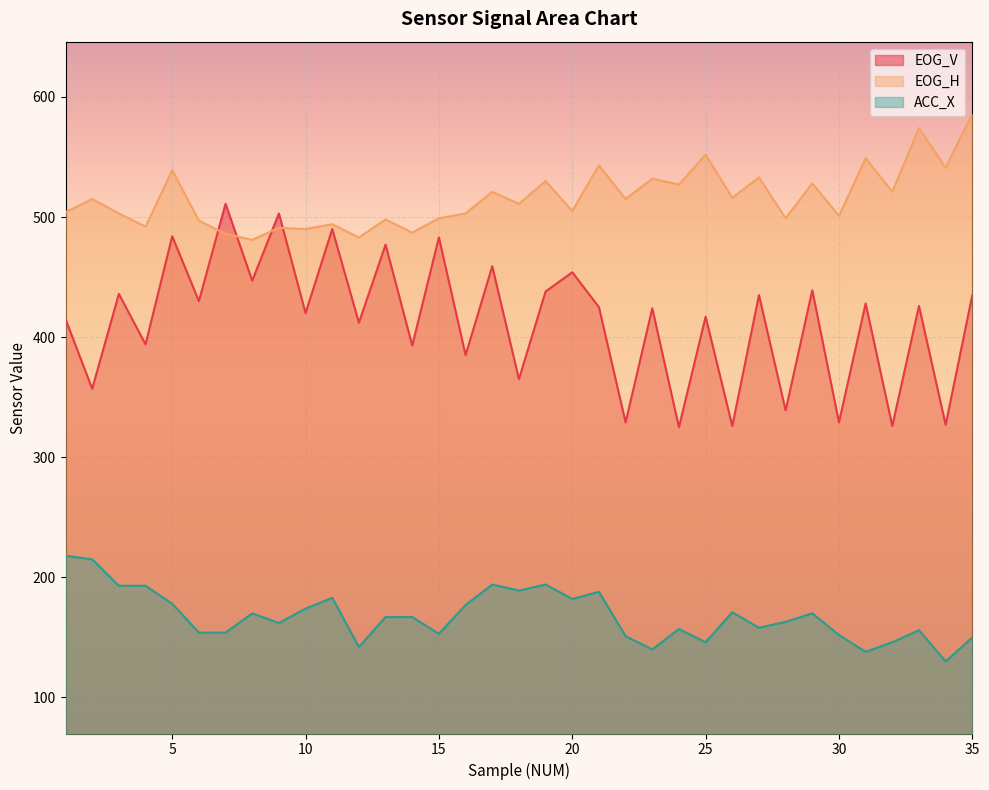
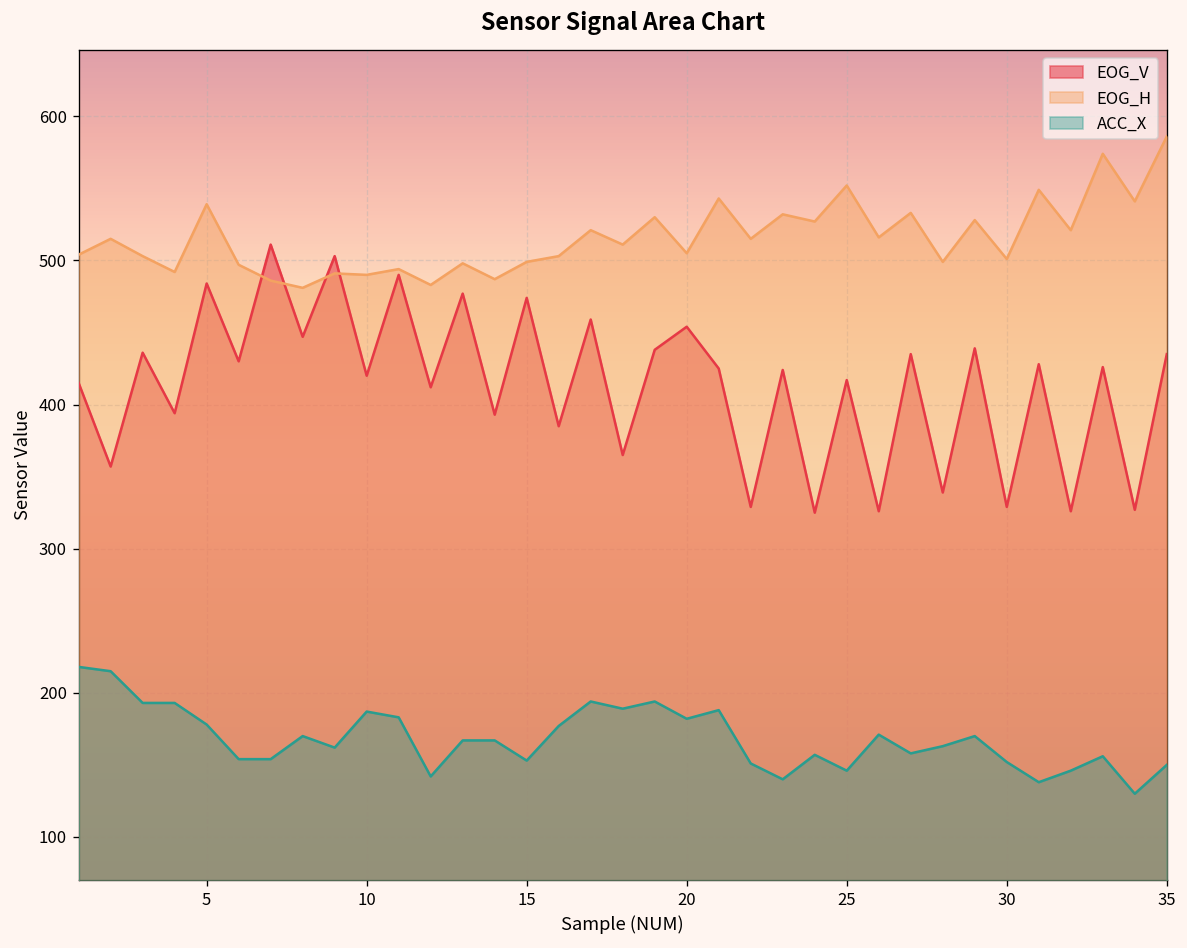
  {
    "EOG_V": {
      "5": 484,
      "10": 420,
-     "15": 483,
+     "15": 474,
      "20": 454,
      "25": 417,
      "30": 329,
      "35": 435
    },
    "EOG_H": {
      "5": 539,
      "10": 490,
      "15": 499,
      "20": 505,
      "25": 552,
      "30": 501,
      "35": 586
    },
    "ACC_X": {
      "5": 178,
-     "10": 174,
+     "10": 187,
      "15": 153,
      "20": 182,
      "25": 146,
      "30": 152,
      "35": 150
    }
  }
